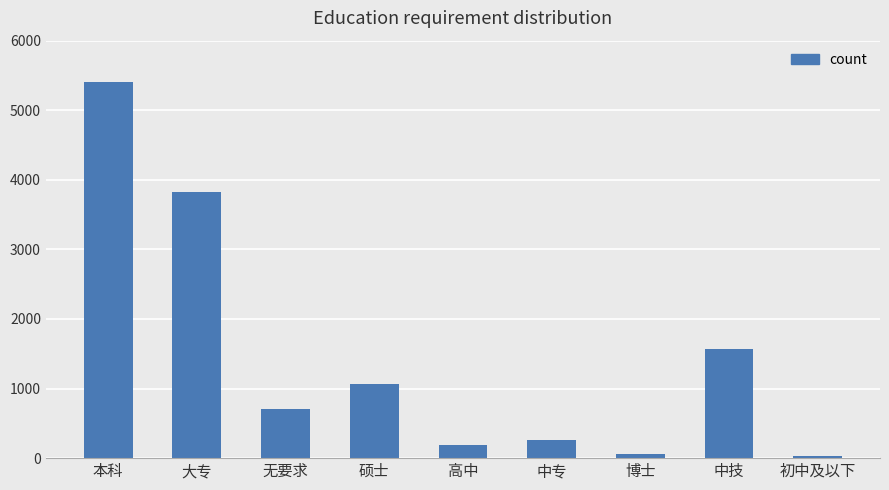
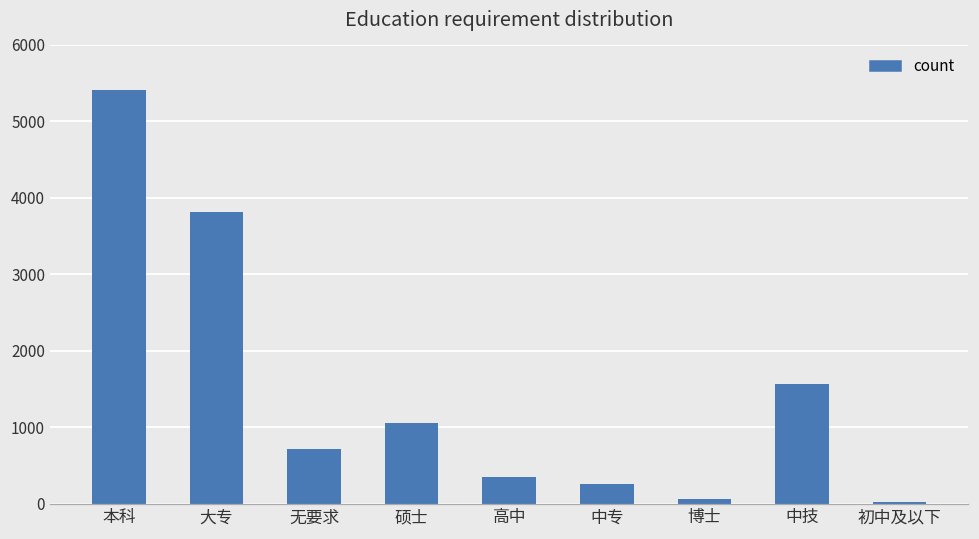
  {
    "本科": 5400,
    "大专": 3800,
    "无要求": 700,
    "硕士": 1100,
-   "高中": 200,
+   "高中": 300,
    "中专": 300,
    "博士": 100,
    "中技": 1600
  }
